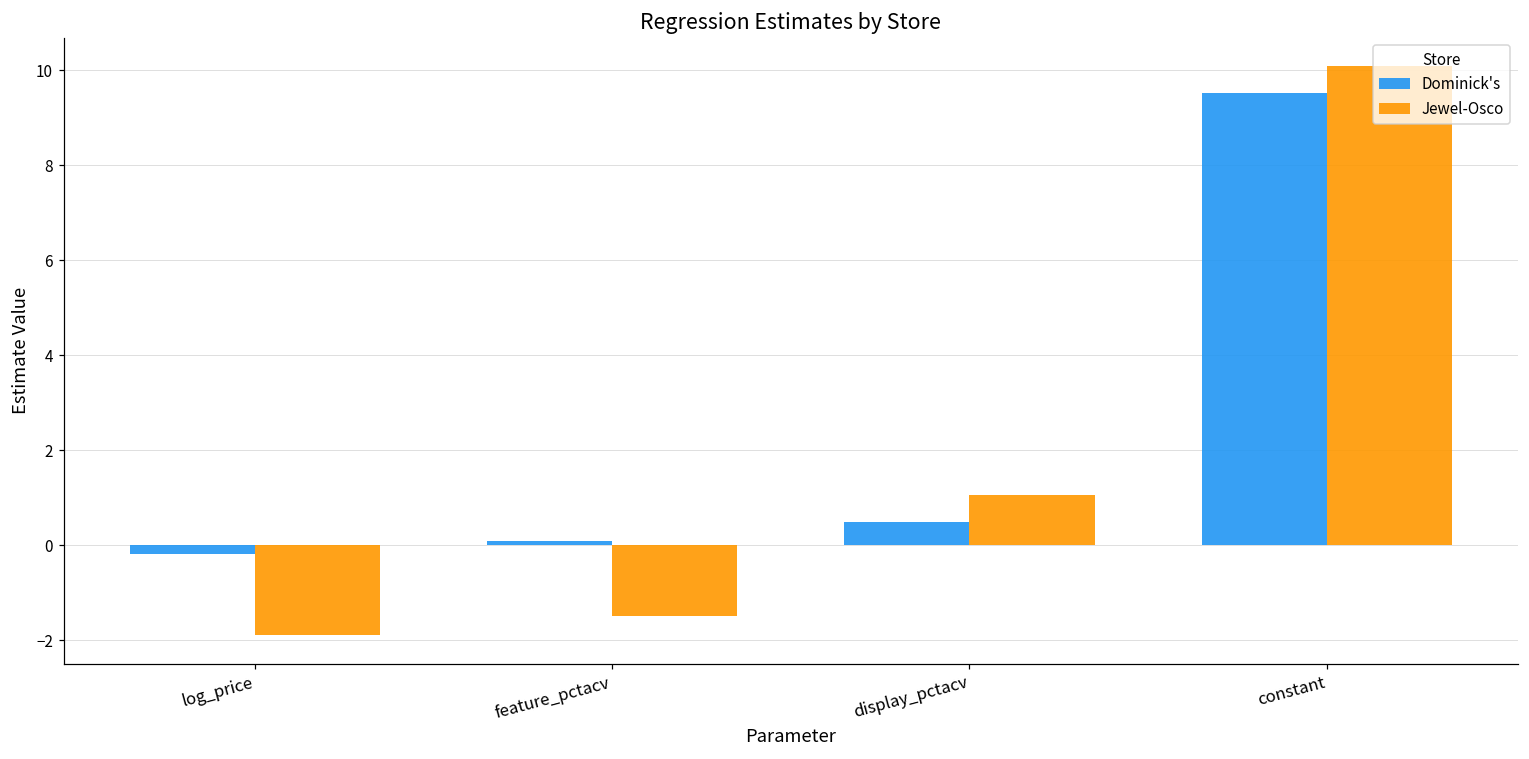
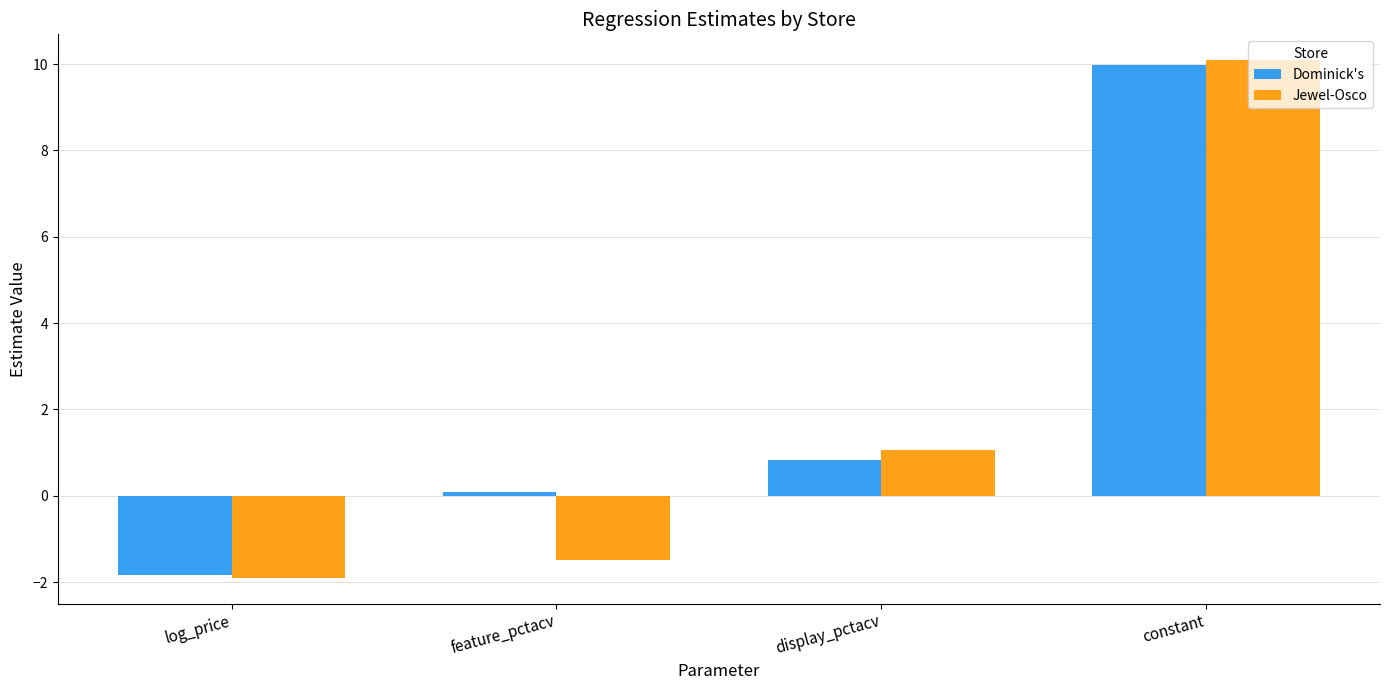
  {
    "Dominick's": {
-     "log_price": -0.2,
+     "log_price": -1.8,
      "feature_pctacv": 0.1,
-     "display_pctacv": 0.5,
-     "constant": 9.5
+     "display_pctacv": 0.8,
+     "constant": 10.0
    },
    "Jewel-Osco": {
      "log_price": -1.9,
      "feature_pctacv": -1.5,
      "display_pctacv": 1.1
    }
  }
